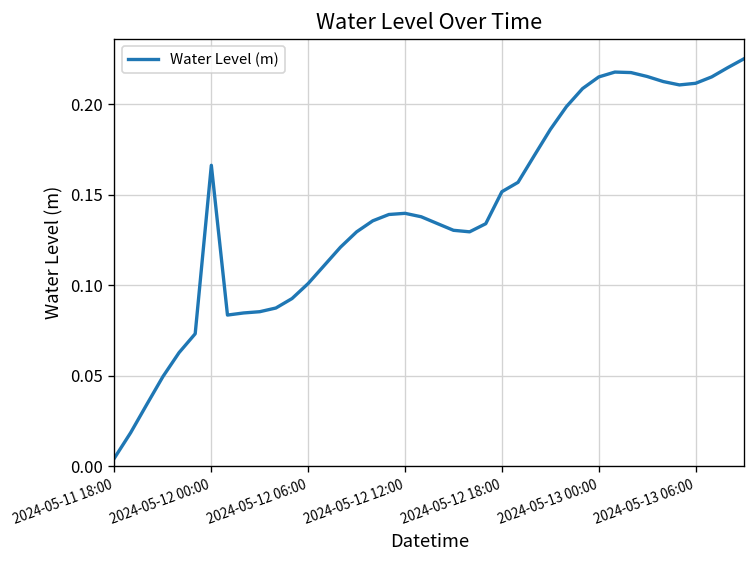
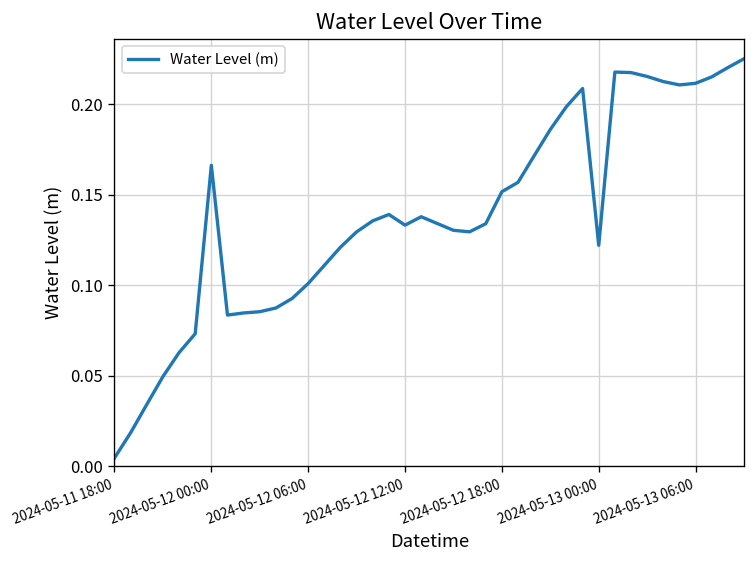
  {
    "2024-05-11 18:00": 0.004,
    "2024-05-12 00:00": 0.166,
    "2024-05-12 06:00": 0.101,
-   "2024-05-12 12:00": 0.140,
+   "2024-05-12 12:00": 0.133,
    "2024-05-12 18:00": 0.152,
-   "2024-05-13 00:00": 0.215,
+   "2024-05-13 00:00": 0.122,
    "2024-05-13 06:00": 0.212
  }
